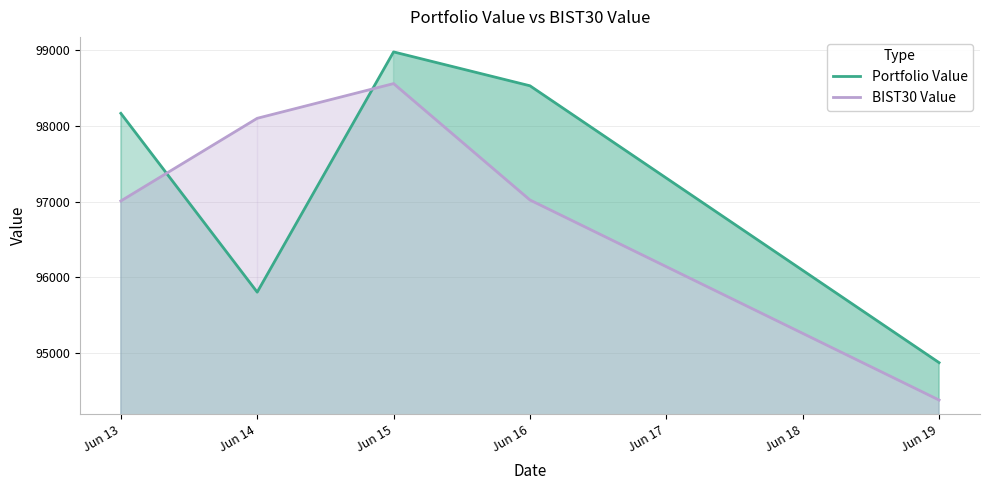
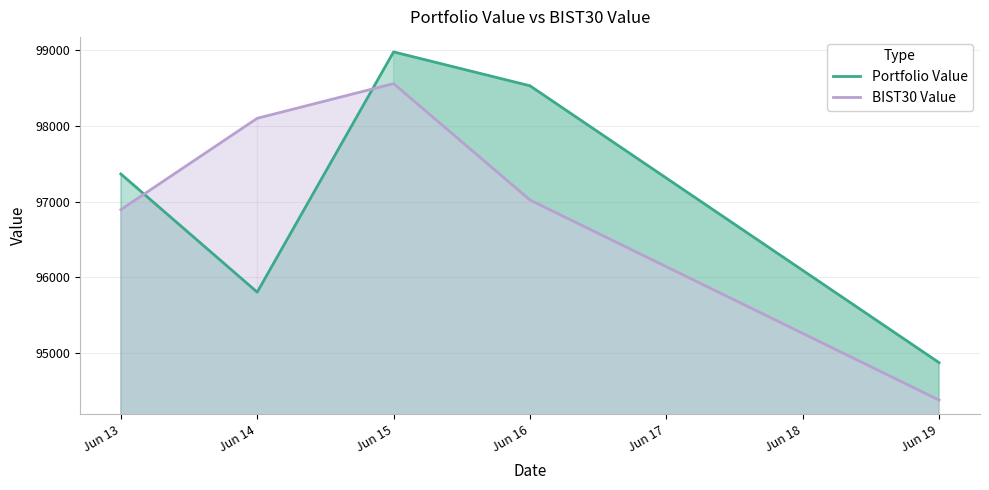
  {
    "Portfolio Value": {
-     "Jun 13": 98200,
+     "Jun 13": 97400,
      "Jun 14": 95800,
      "Jun 15": 99000,
      "Jun 16": 98500,
      "Jun 19": 94900
    },
    "BIST30 Value": {
-     "Jun 13": 97000,
+     "Jun 13": 96900,
      "Jun 14": 98100,
      "Jun 15": 98600,
      "Jun 16": 97000,
      "Jun 19": 94400
    }
  }
